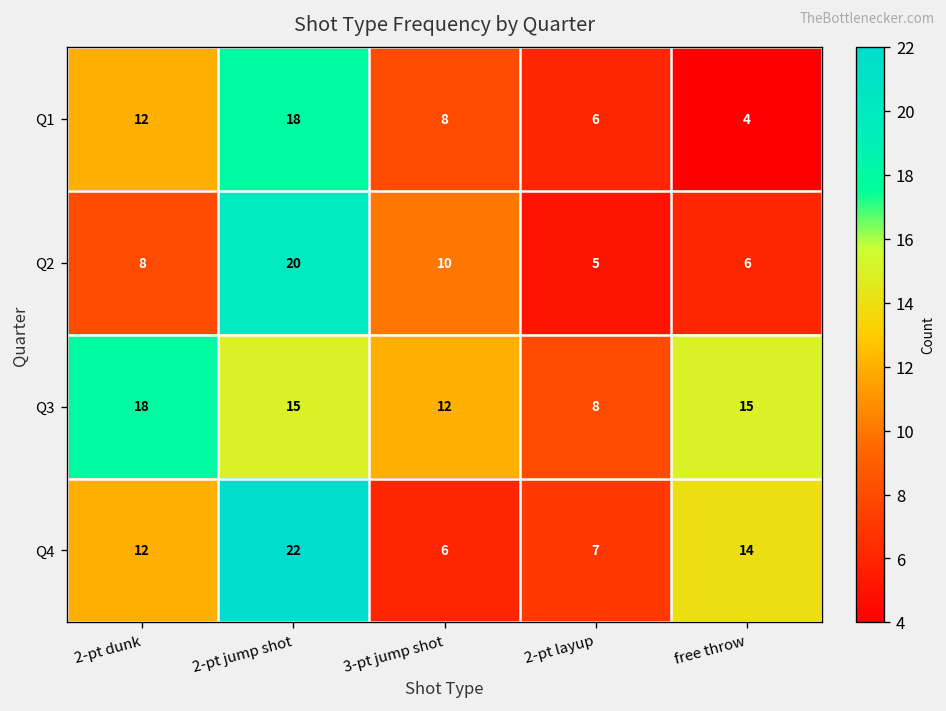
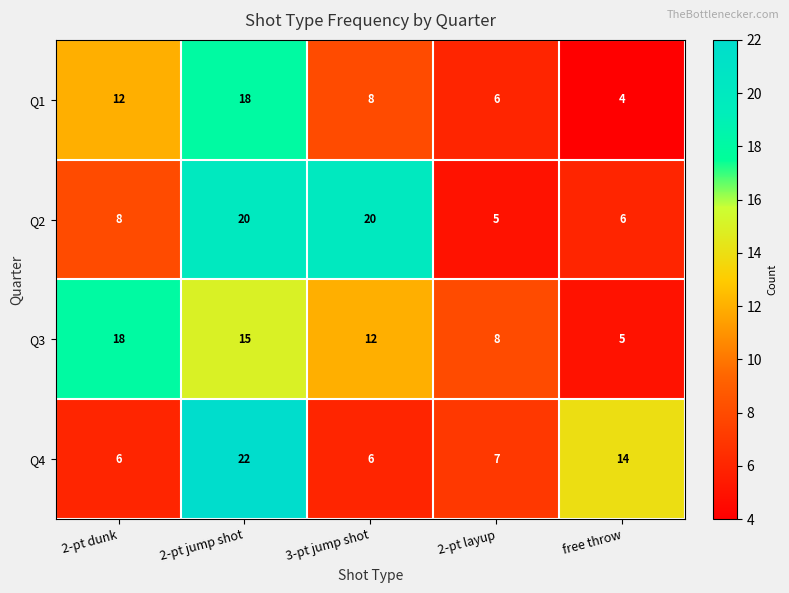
  {
    "Q1": {
      "2-pt dunk": 12,
      "2-pt jump shot": 18,
      "3-pt jump shot": 8,
      "2-pt layup": 6,
      "free throw": 4
    },
    "Q2": {
      "2-pt dunk": 8,
      "2-pt jump shot": 20,
-     "3-pt jump shot": 10,
+     "3-pt jump shot": 20,
      "2-pt layup": 5,
      "free throw": 6
    },
    "Q3": {
      "2-pt dunk": 18,
      "2-pt jump shot": 15,
      "3-pt jump shot": 12,
      "2-pt layup": 8,
-     "free throw": 15
+     "free throw": 5
    },
    "Q4": {
-     "2-pt dunk": 12,
+     "2-pt dunk": 6,
      "2-pt jump shot": 22,
      "3-pt jump shot": 6,
      "2-pt layup": 7,
      "free throw": 14
    }
  }
